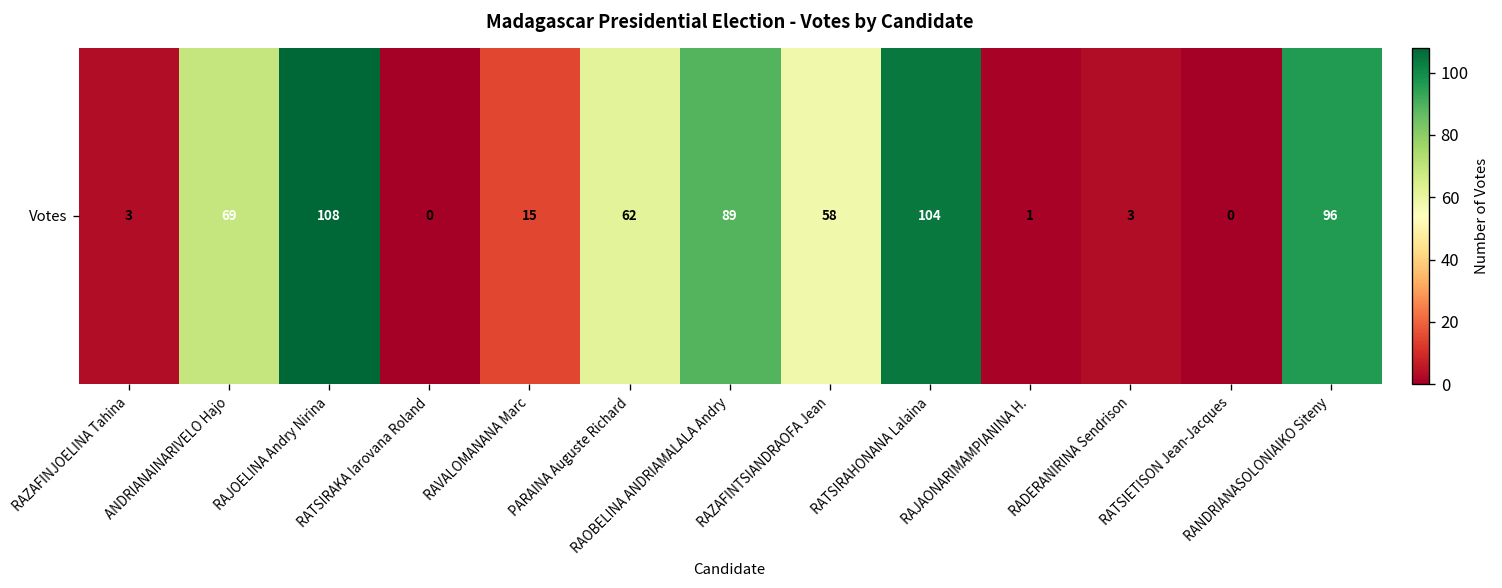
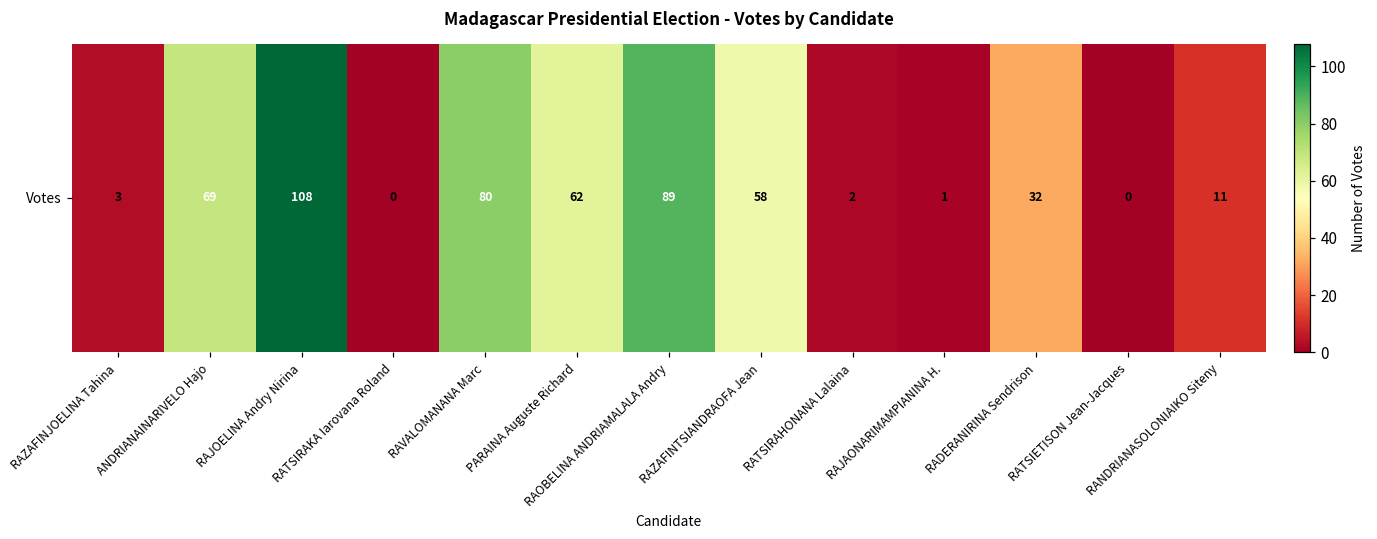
  {
    "Votes": {
      "RAZAFINJOELINA Tahina": 3,
      "ANDRIANAINARIVELO Hajo": 69,
      "RAJOELINA Andry Nirina": 108,
      "RATSIRAKA Iarovana Roland": 0,
-     "RAVALOMANANA Marc": 15,
+     "RAVALOMANANA Marc": 80,
      "PARAINA Auguste Richard": 62,
      "RAOBELINA ANDRIAMALALA Andry": 89,
      "RAZAFINTSIANDRAOFA Jean": 58,
-     "RATSIRAHONANA Lalaina": 104,
+     "RATSIRAHONANA Lalaina": 2,
      "RAJAONARIMAMPIANINA H.": 1,
-     "RADERANIRINA Sendrison": 3,
+     "RADERANIRINA Sendrison": 32,
      "RATSIETISON Jean-Jacques": 0,
-     "RANDRIANASOLONIAIKO Siteny": 96
+     "RANDRIANASOLONIAIKO Siteny": 11
    }
  }
